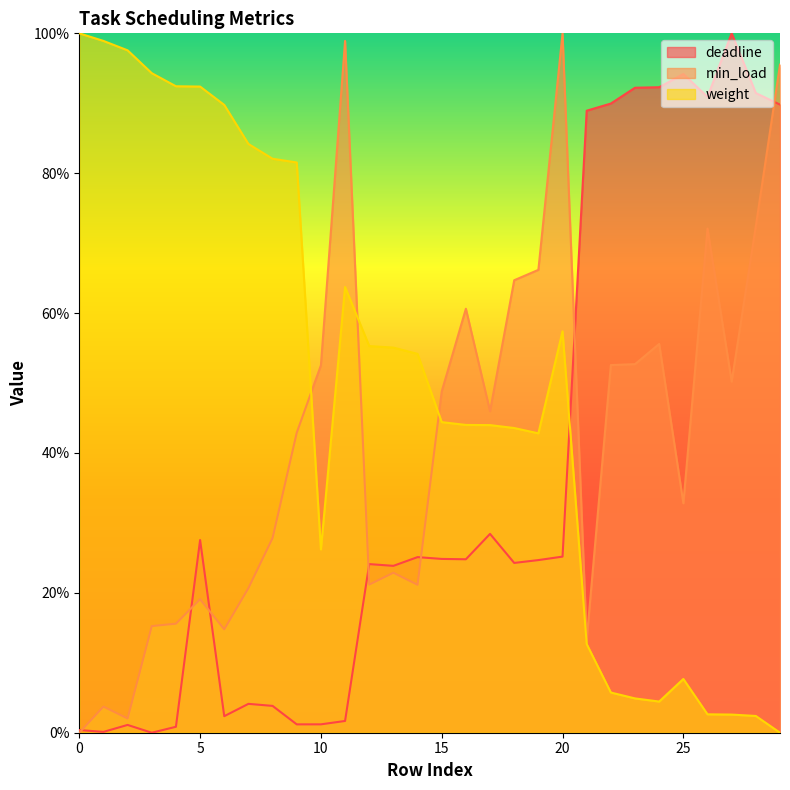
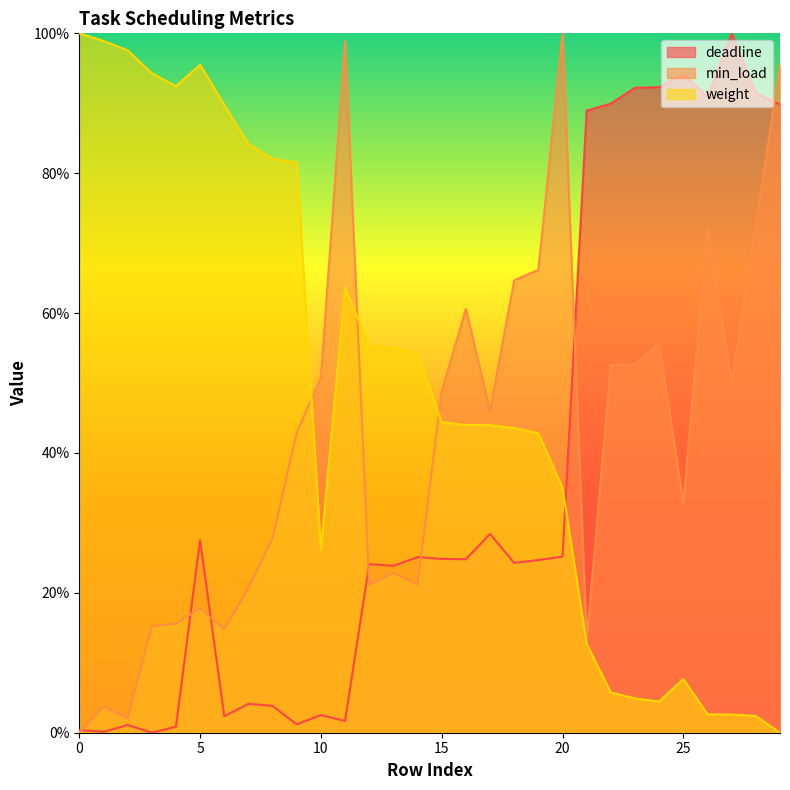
  {
    "deadline": {
      "0": "0%",
      "5": "28%",
-     "10": "1%",
+     "10": "3%",
      "15": "25%",
      "20": "25%"
    },
    "min_load": {
      "0": "0%",
-     "5": "19%",
-     "10": "53%",
+     "5": "18%",
+     "10": "51%",
      "15": "49%",
      "20": "100%",
      "25": "33%"
    },
    "weight": {
      "0": "100%",
-     "5": "92%",
+     "5": "96%",
      "10": "26%",
      "15": "44%",
-     "20": "57%",
+     "20": "35%",
      "25": "8%"
    }
  }
